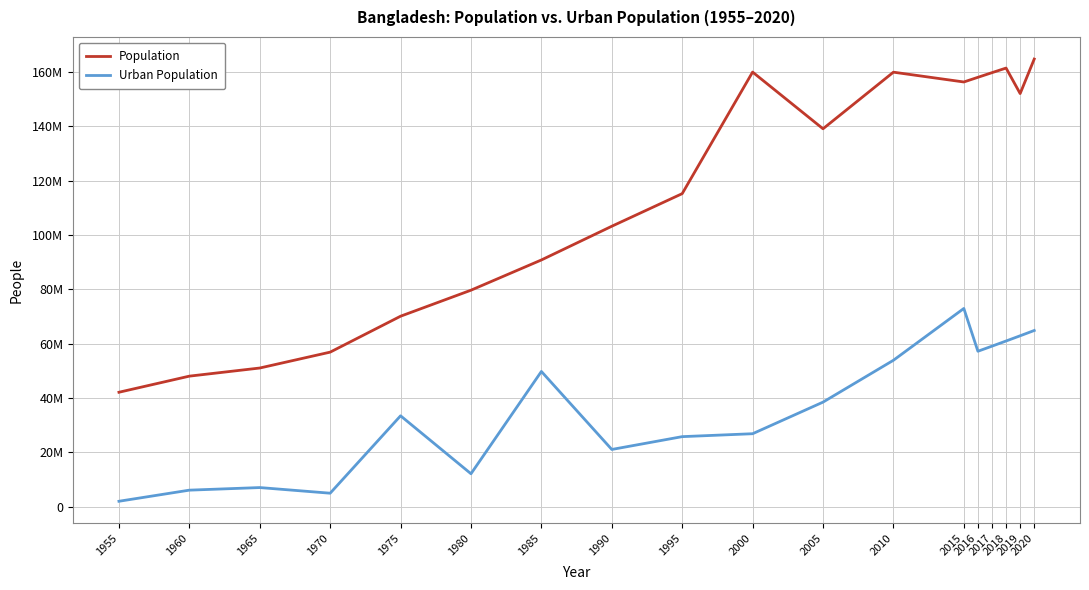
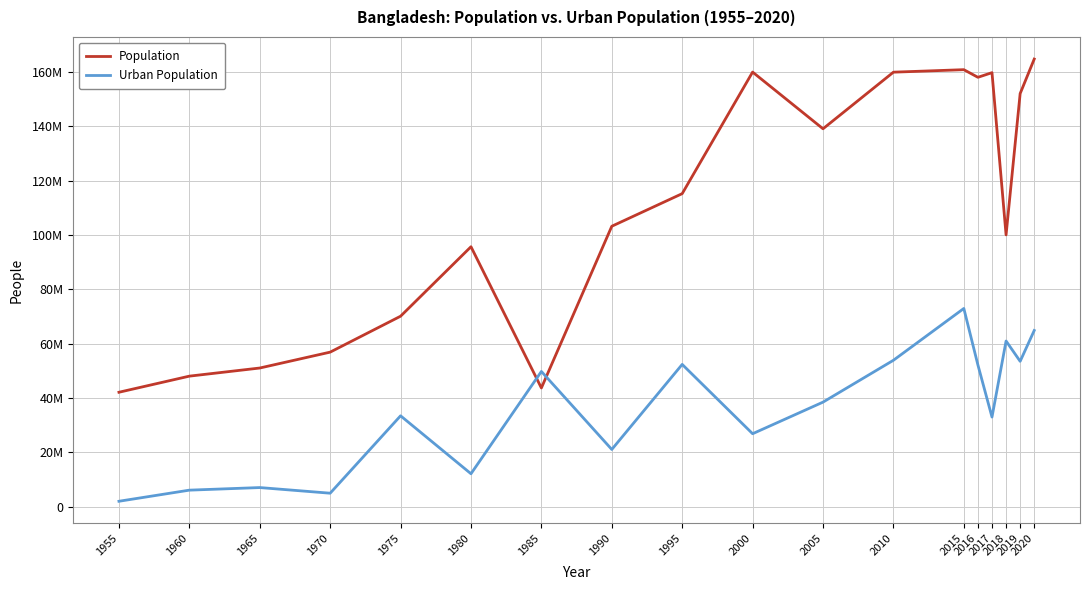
  {
    "Population": {
      "1955": 42000000,
      "1960": 48000000,
      "1965": 51000000,
      "1970": 57000000,
      "1975": 70000000,
-     "1980": 80000000,
-     "1985": 91000000,
+     "1980": 96000000,
+     "1985": 44000000,
      "1990": 103000000,
      "1995": 115000000,
      "2000": 160000000,
      "2005": 139000000,
      "2010": 160000000,
-     "2015": 156000000,
+     "2015": 161000000,
      "2016": 158000000,
      "2017": 160000000,
-     "2018": 161000000,
+     "2018": 100000000,
      "2019": 152000000,
      "2020": 165000000
    },
    "Urban Population": {
      "1955": 2000000,
      "1960": 6000000,
      "1965": 7000000,
      "1970": 5000000,
      "1975": 33000000,
      "1980": 12000000,
      "1985": 50000000,
      "1990": 21000000,
-     "1995": 26000000,
+     "1995": 52000000,
      "2000": 27000000,
      "2005": 38000000,
      "2010": 54000000,
      "2015": 73000000,
-     "2016": 57000000,
-     "2017": 59000000,
+     "2016": 52000000,
+     "2017": 33000000,
      "2018": 61000000,
-     "2019": 63000000,
+     "2019": 53000000,
      "2020": 65000000
    }
  }
